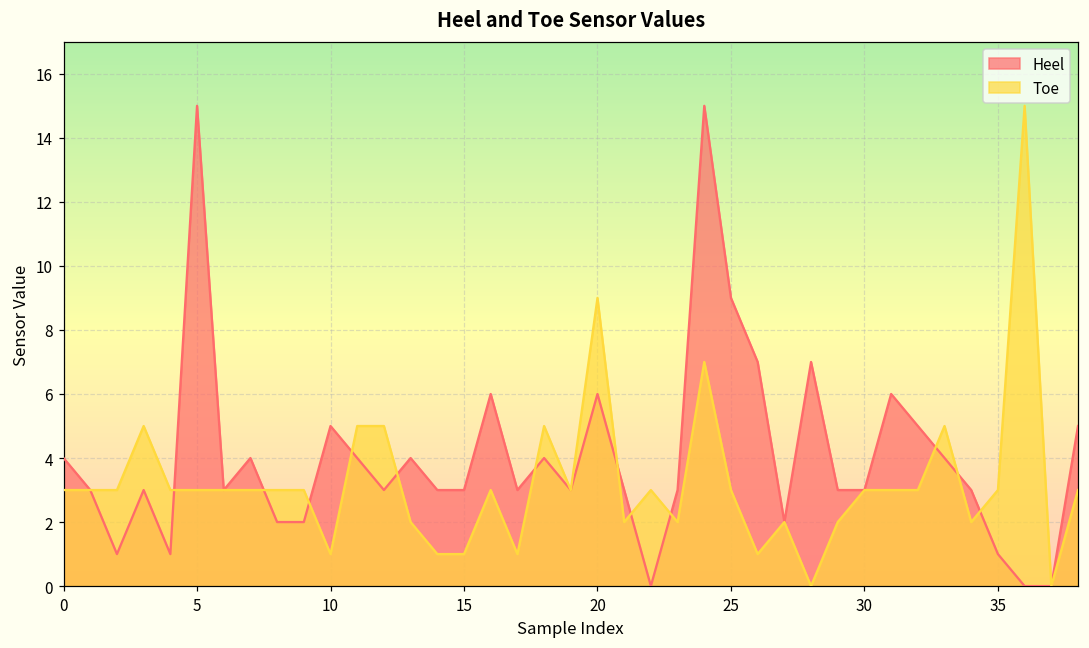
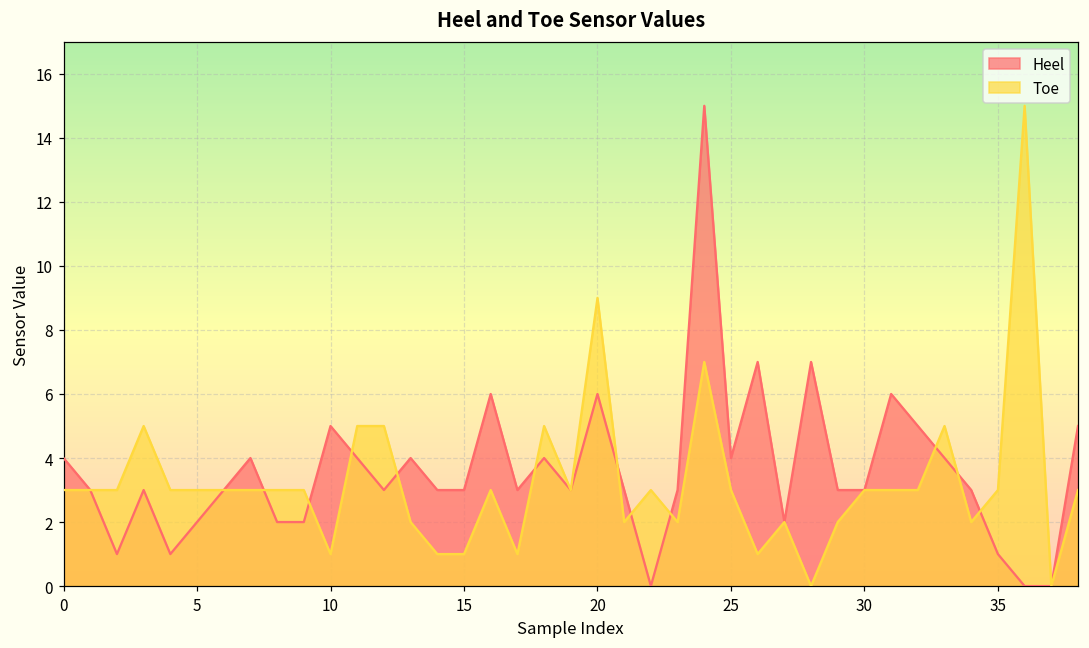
  {
    "Heel": {
      "0": 4,
-     "5": 15,
+     "5": 2,
      "10": 5,
      "15": 3,
      "20": 6,
-     "25": 9,
+     "25": 4,
      "35": 1
    },
    "Toe": {
      "0": 3,
      "5": 3,
      "10": 1,
      "15": 1,
      "20": 9,
      "25": 3,
      "35": 3
    }
  }
